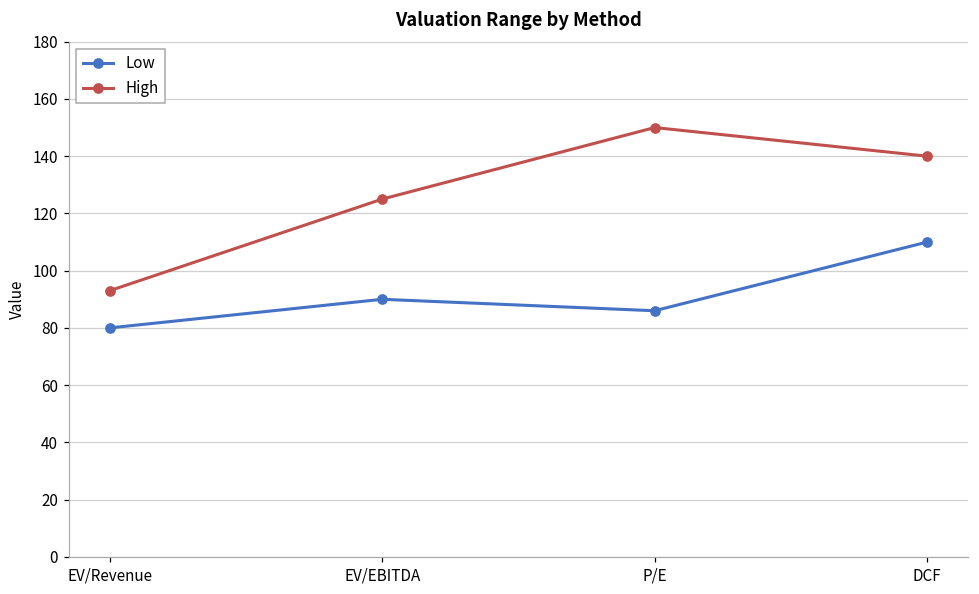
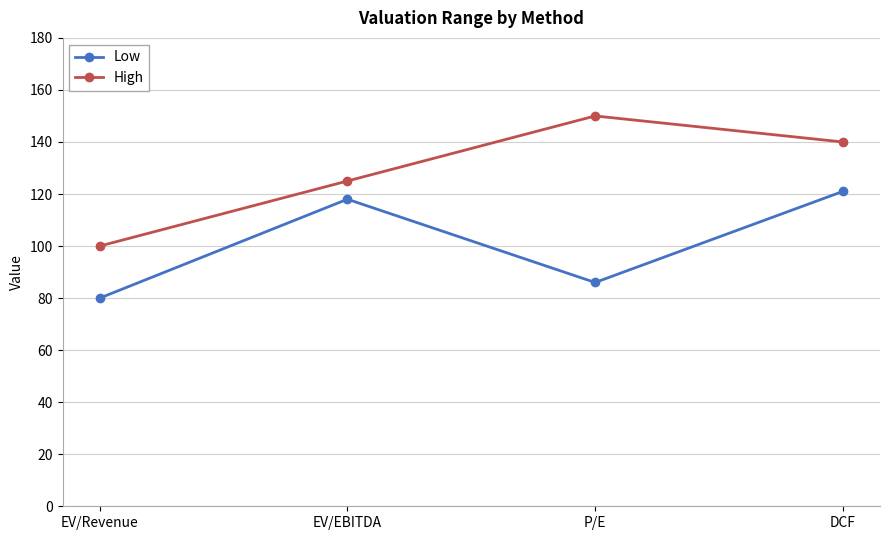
  {
    "Low": {
      "EV/Revenue": 80,
-     "EV/EBITDA": 90,
+     "EV/EBITDA": 118,
      "P/E": 86,
-     "DCF": 110
+     "DCF": 121
    },
    "High": {
-     "EV/Revenue": 93,
+     "EV/Revenue": 100,
      "EV/EBITDA": 125,
      "P/E": 150,
      "DCF": 140
    }
  }
